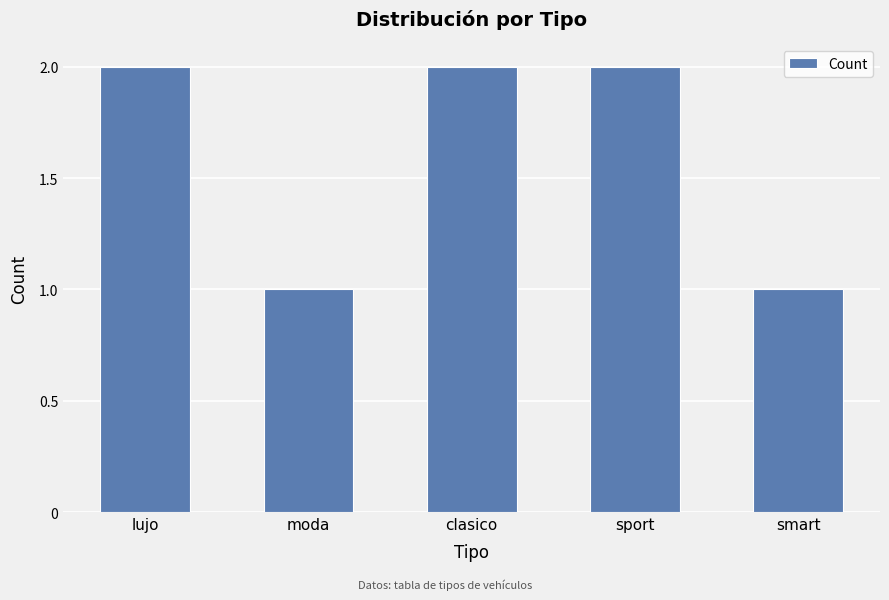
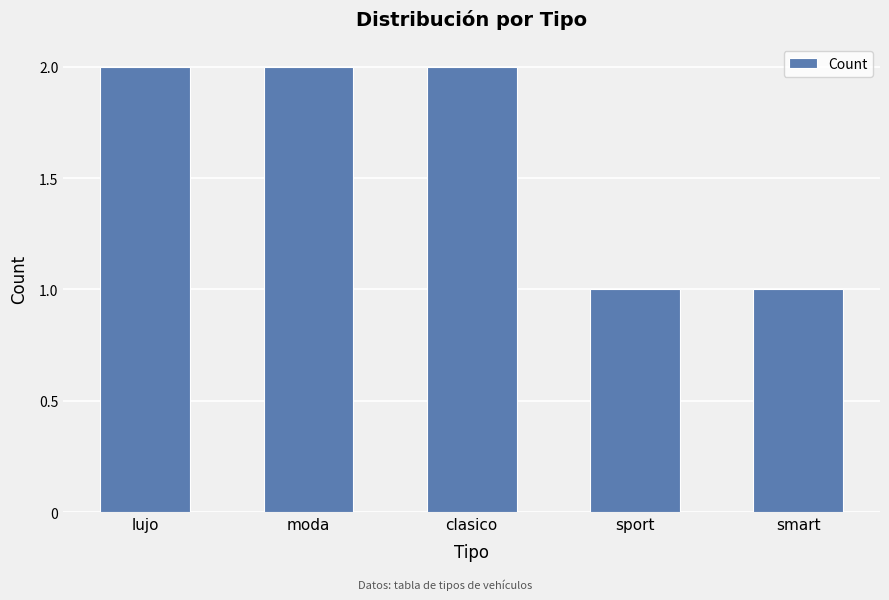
  {
    "lujo": 2,
-   "moda": 1,
+   "moda": 2,
    "clasico": 2,
-   "sport": 2,
+   "sport": 1,
    "smart": 1
  }
